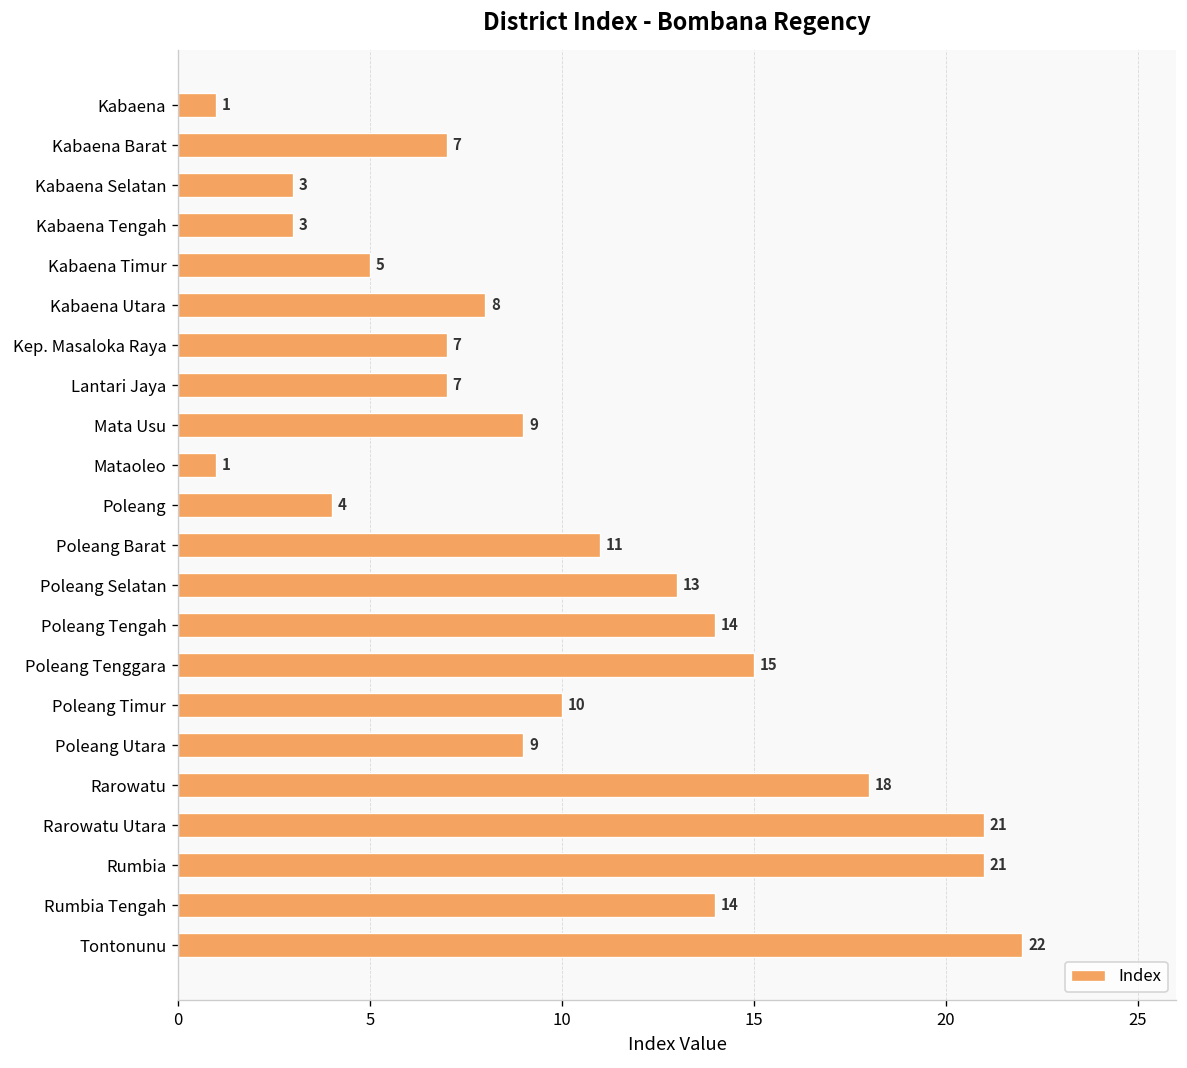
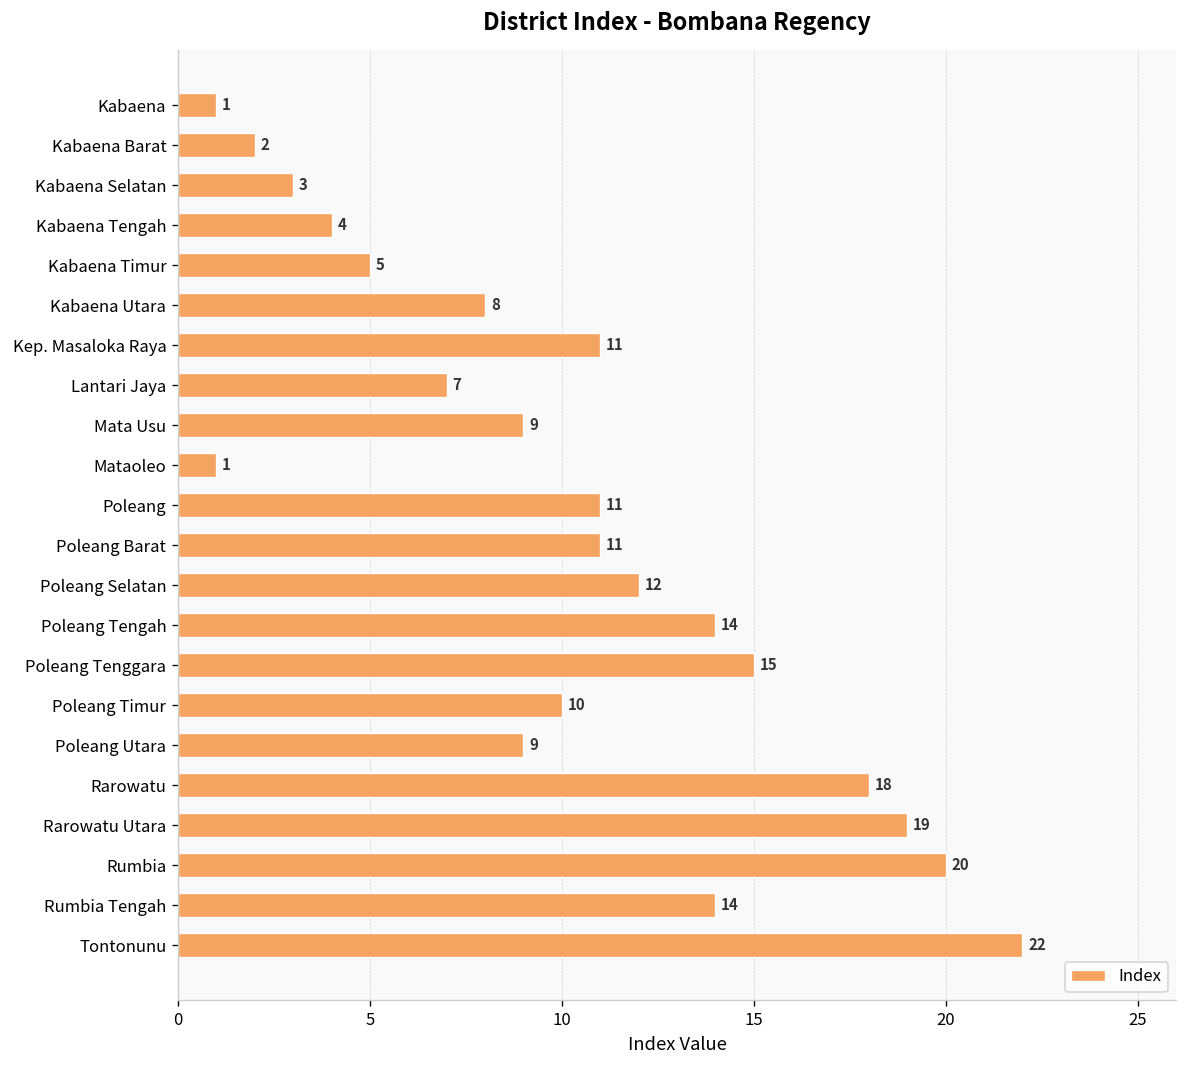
  {
    "Kabaena": 1,
-   "Kabaena Barat": 7,
+   "Kabaena Barat": 2,
    "Kabaena Selatan": 3,
-   "Kabaena Tengah": 3,
+   "Kabaena Tengah": 4,
    "Kabaena Timur": 5,
    "Kabaena Utara": 8,
-   "Kep. Masaloka Raya": 7,
+   "Kep. Masaloka Raya": 11,
    "Lantari Jaya": 7,
    "Mata Usu": 9,
    "Mataoleo": 1,
-   "Poleang": 4,
+   "Poleang": 11,
    "Poleang Barat": 11,
-   "Poleang Selatan": 13,
+   "Poleang Selatan": 12,
    "Poleang Tengah": 14,
    "Poleang Tenggara": 15,
    "Poleang Timur": 10,
    "Poleang Utara": 9,
    "Rarowatu": 18,
-   "Rarowatu Utara": 21,
-   "Rumbia": 21,
+   "Rarowatu Utara": 19,
+   "Rumbia": 20,
    "Rumbia Tengah": 14,
    "Tontonunu": 22
  }
